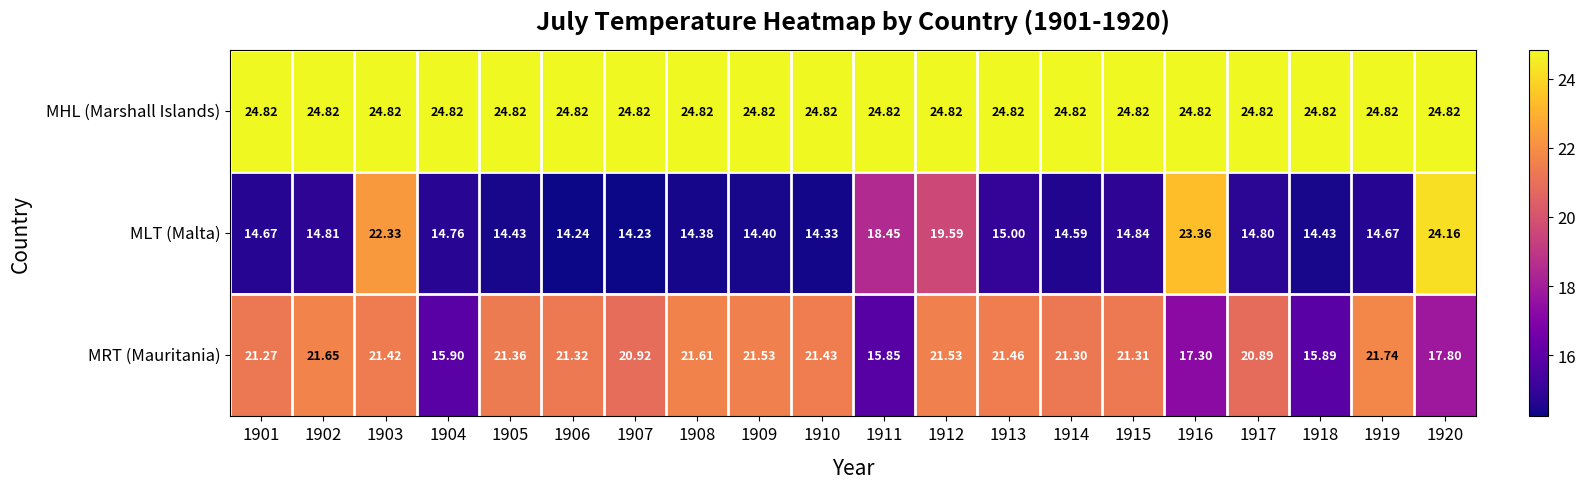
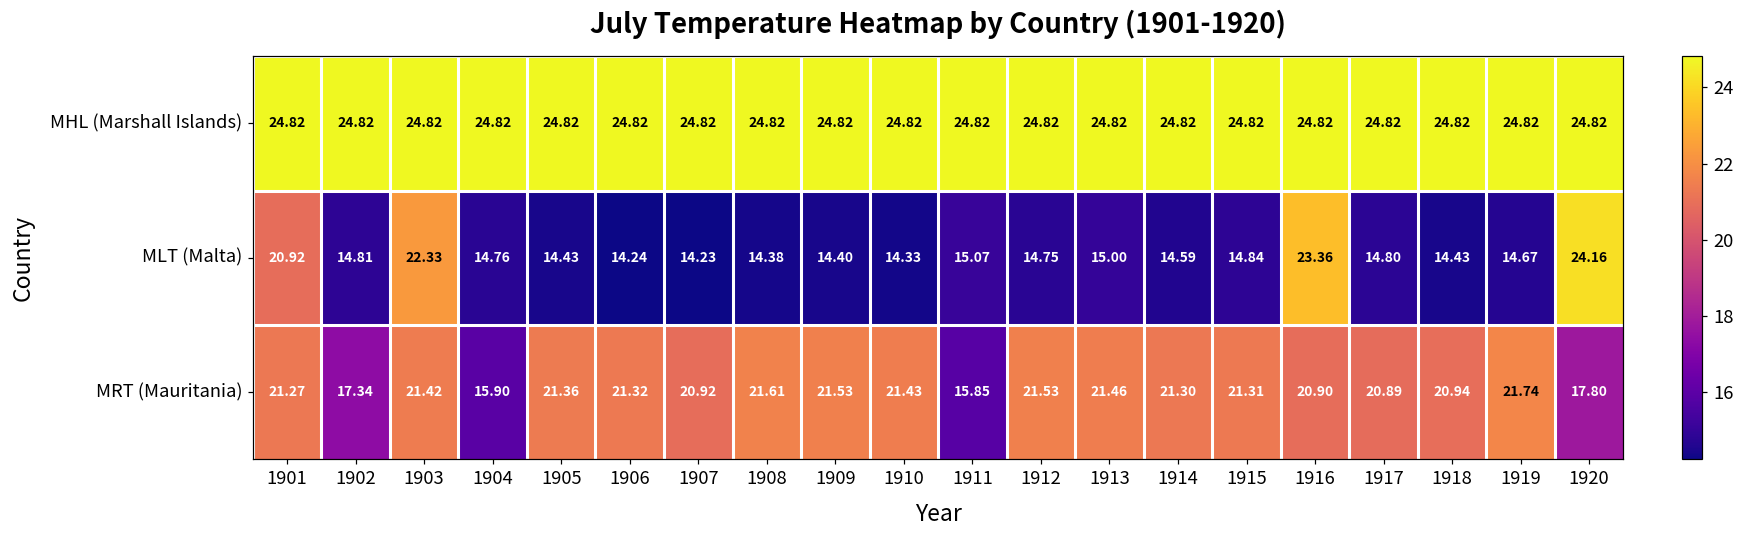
  {
    "MHL (Marshall Islands)": {
      "1901": 24.82,
      "1902": 24.82,
      "1903": 24.82,
      "1904": 24.82,
      "1905": 24.82,
      "1906": 24.82,
      "1907": 24.82,
      "1908": 24.82,
      "1909": 24.82,
      "1910": 24.82,
      "1911": 24.82,
      "1912": 24.82,
      "1913": 24.82,
      "1914": 24.82,
      "1915": 24.82,
      "1916": 24.82,
      "1917": 24.82,
      "1918": 24.82,
      "1919": 24.82,
      "1920": 24.82
    },
    "MLT (Malta)": {
-     "1901": 14.67,
+     "1901": 20.92,
      "1902": 14.81,
      "1903": 22.33,
      "1904": 14.76,
      "1905": 14.43,
      "1906": 14.24,
      "1907": 14.23,
      "1908": 14.38,
      "1909": 14.40,
      "1910": 14.33,
-     "1911": 18.45,
-     "1912": 19.59,
+     "1911": 15.07,
+     "1912": 14.75,
      "1913": 15.00,
      "1914": 14.59,
      "1915": 14.84,
      "1916": 23.36,
      "1917": 14.80,
      "1918": 14.43,
      "1919": 14.67,
      "1920": 24.16
    },
    "MRT (Mauritania)": {
      "1901": 21.27,
-     "1902": 21.65,
+     "1902": 17.34,
      "1903": 21.42,
      "1904": 15.90,
      "1905": 21.36,
      "1906": 21.32,
      "1907": 20.92,
      "1908": 21.61,
      "1909": 21.53,
      "1910": 21.43,
      "1911": 15.85,
      "1912": 21.53,
      "1913": 21.46,
      "1914": 21.30,
      "1915": 21.31,
-     "1916": 17.30,
+     "1916": 20.90,
      "1917": 20.89,
-     "1918": 15.89,
+     "1918": 20.94,
      "1919": 21.74,
      "1920": 17.80
    }
  }
